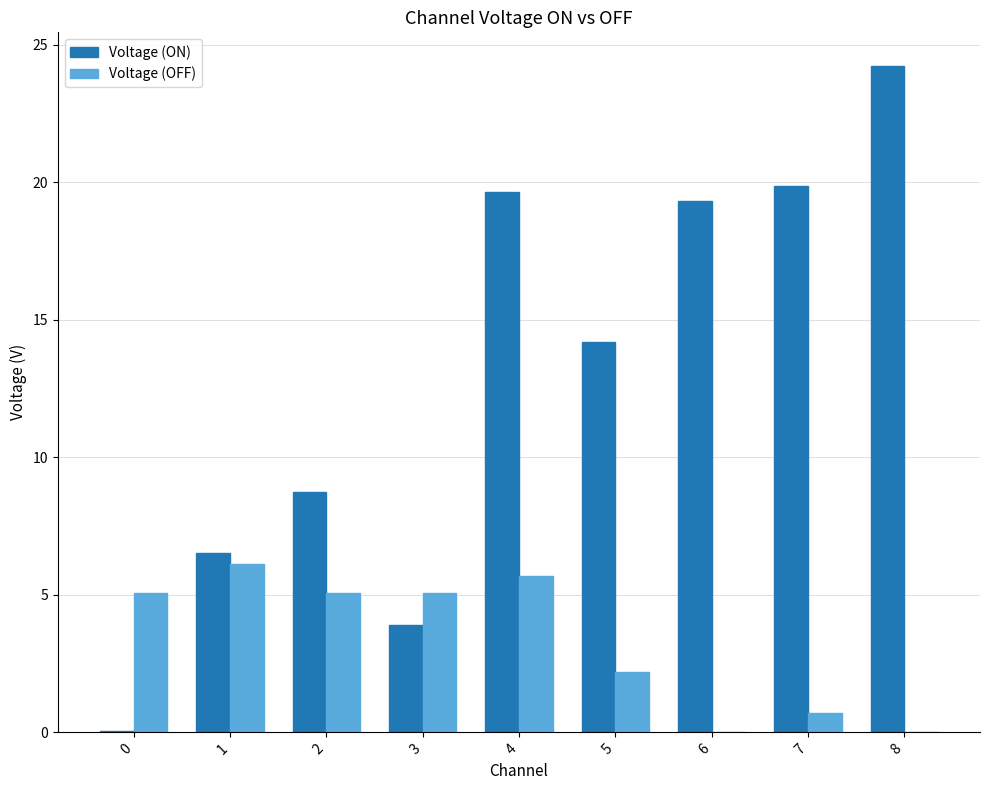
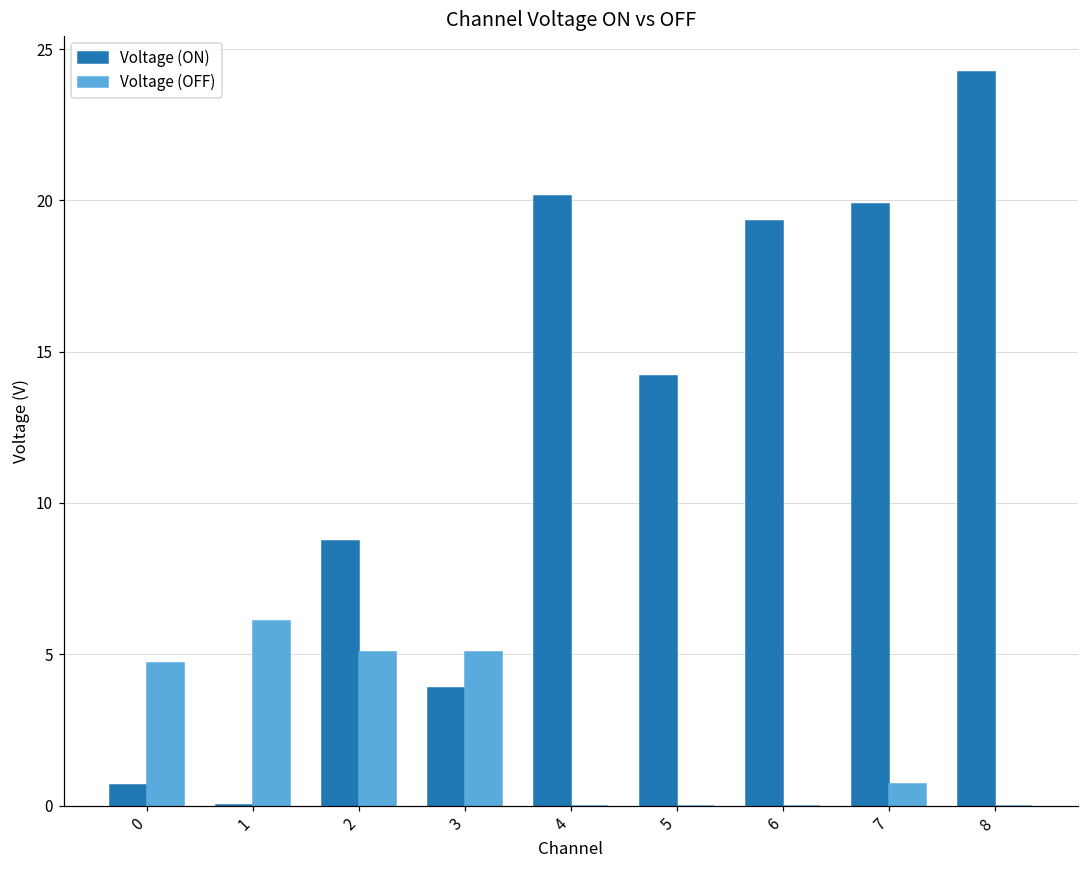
  {
    "Voltage (ON)": {
-     "0": 0.0,
-     "1": 6.5,
+     "0": 0.7,
+     "1": 0.0,
      "2": 8.8,
      "3": 3.9,
-     "4": 19.6,
+     "4": 20.1,
      "5": 14.2,
      "6": 19.3,
      "7": 19.9,
      "8": 24.2
    },
    "Voltage (OFF)": {
-     "0": 5.1,
+     "0": 4.7,
      "1": 6.1,
      "2": 5.1,
      "3": 5.1,
-     "4": 5.7,
-     "5": 2.2,
+     "4": 0.0,
+     "5": 0.0,
      "6": 0.0,
      "7": 0.7,
      "8": 0.0
    }
  }
